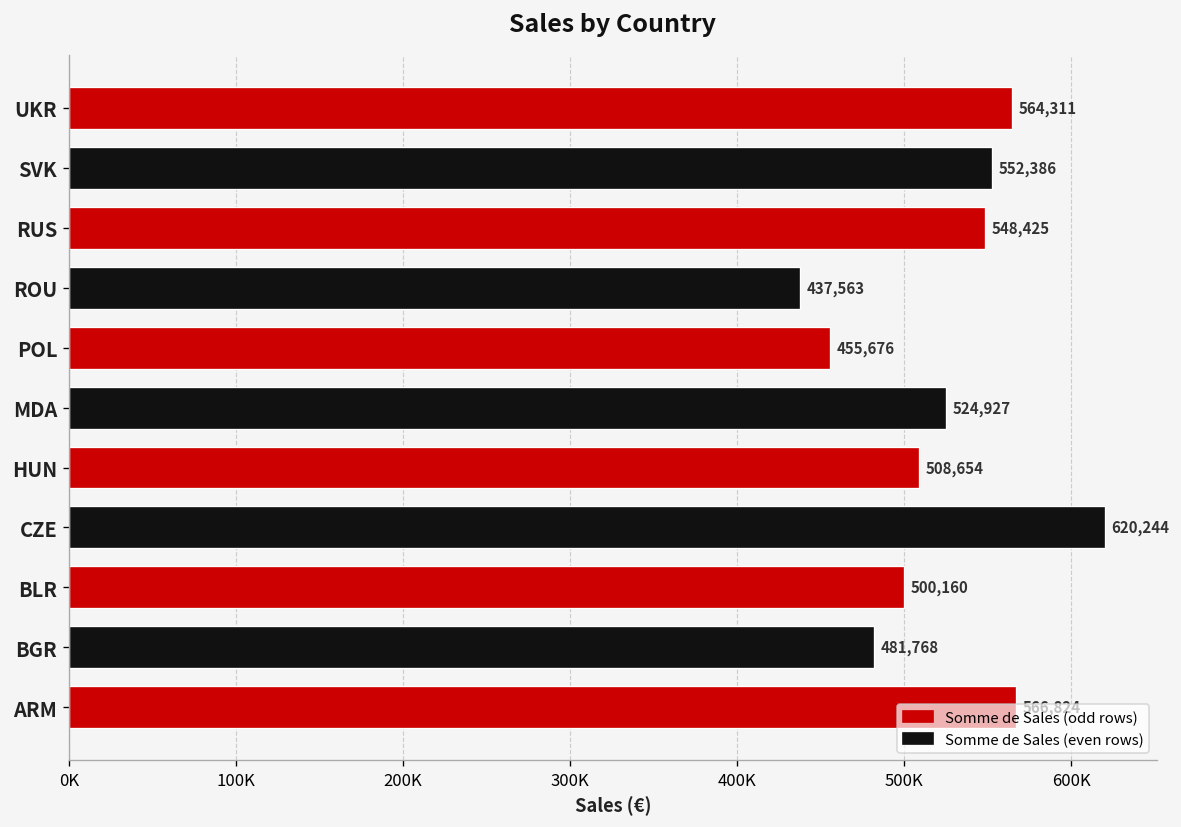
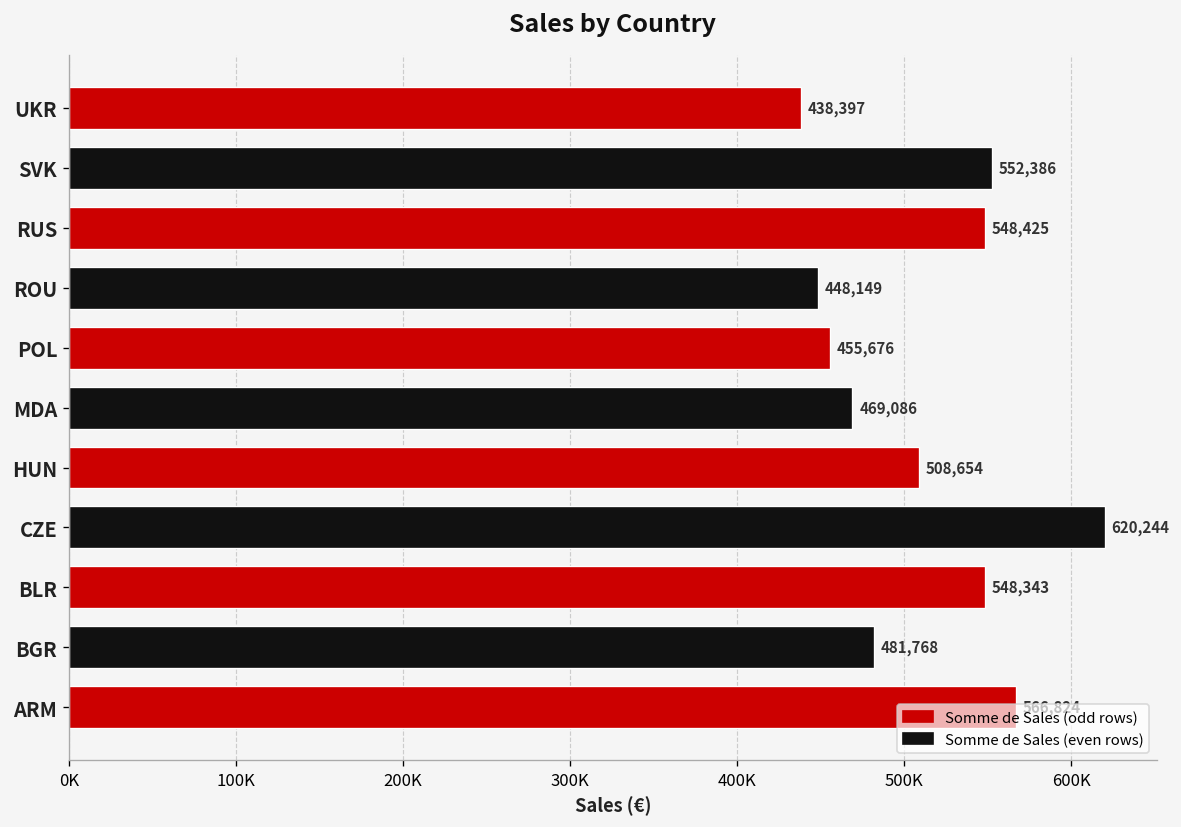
  {
-   "UKR": "564,311",
+   "UKR": "438,397",
    "SVK": "552,386",
    "RUS": "548,425",
-   "ROU": "437,563",
+   "ROU": "448,149",
    "POL": "455,676",
-   "MDA": "524,927",
+   "MDA": "469,086",
    "HUN": "508,654",
    "CZE": "620,244",
-   "BLR": "500,160",
+   "BLR": "548,343",
    "BGR": "481,768"
  }
